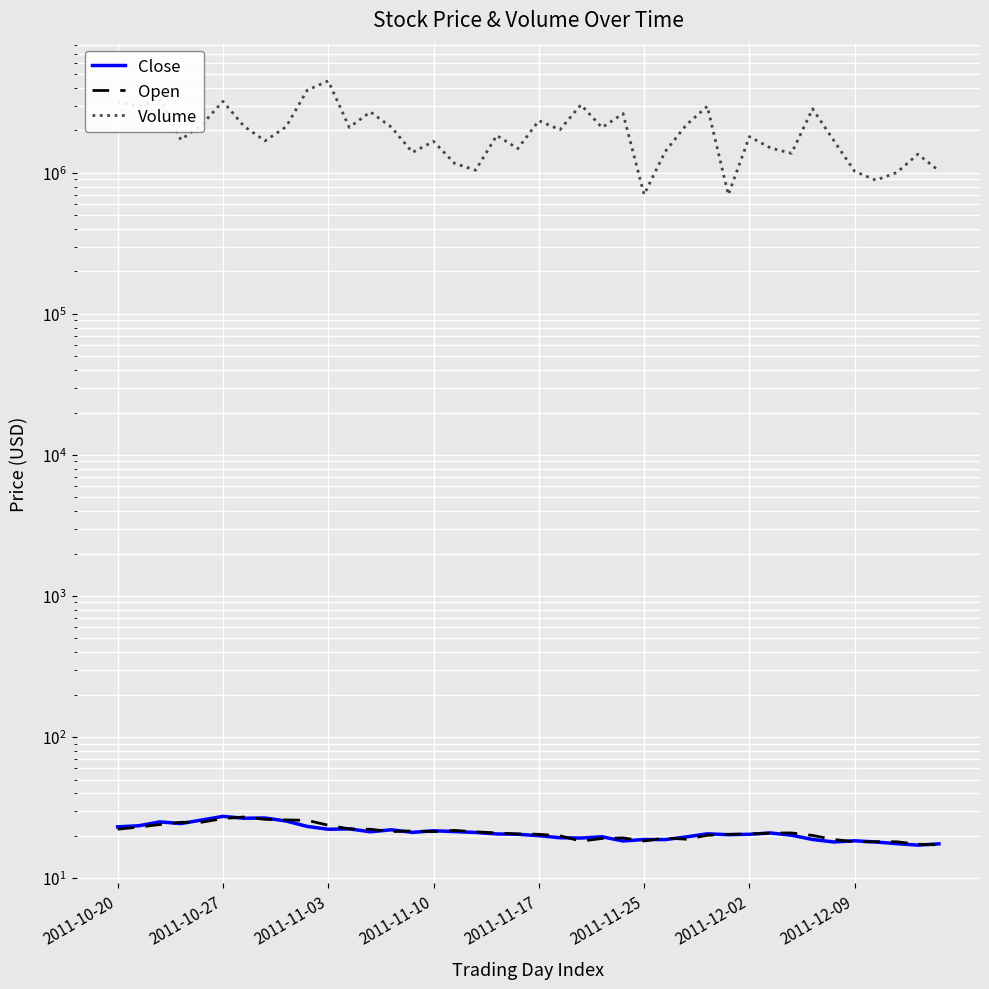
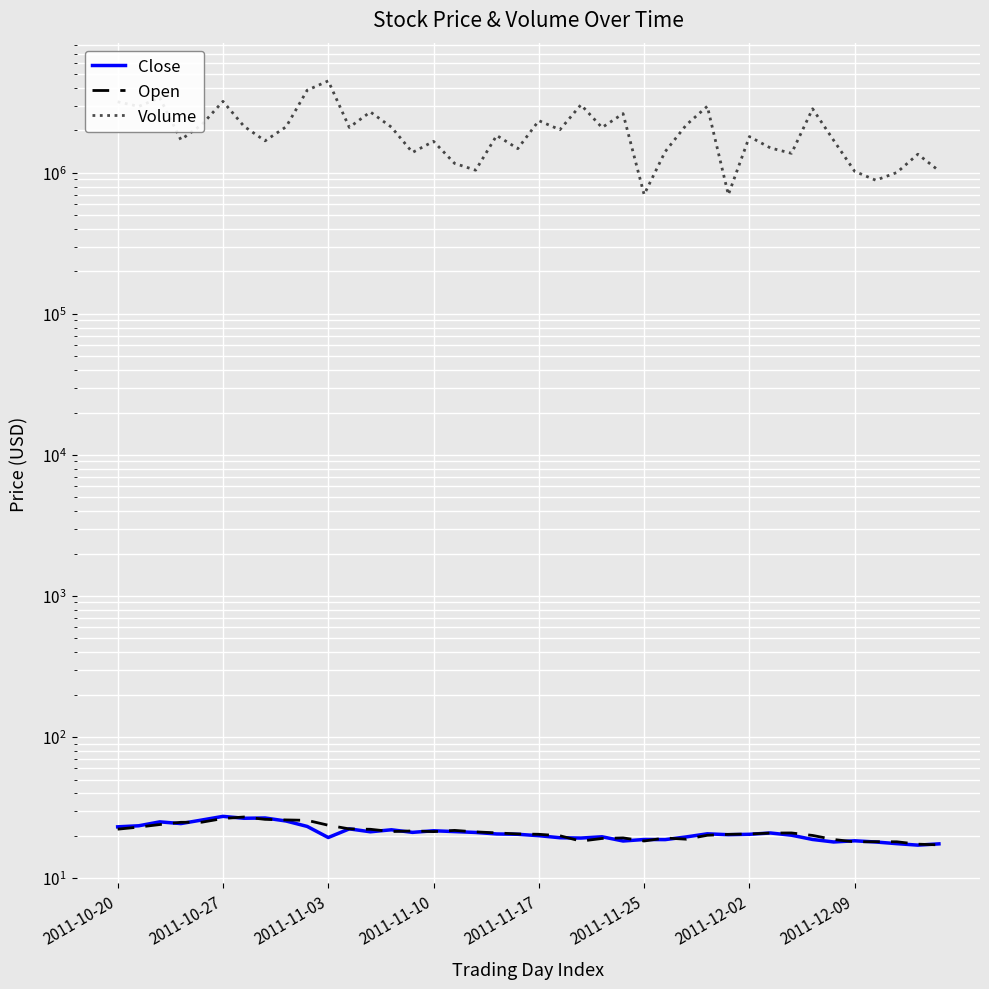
  {
    "Close": {
-     "2011-11-03": 22
+     "2011-11-03": 19
    }
  }
